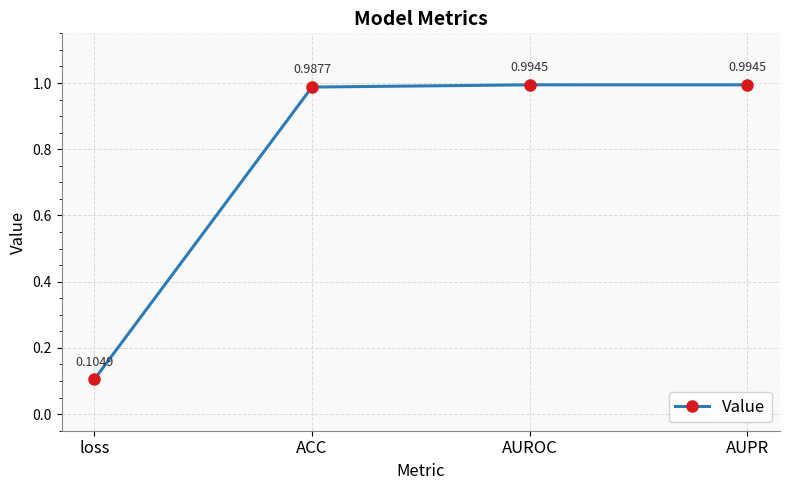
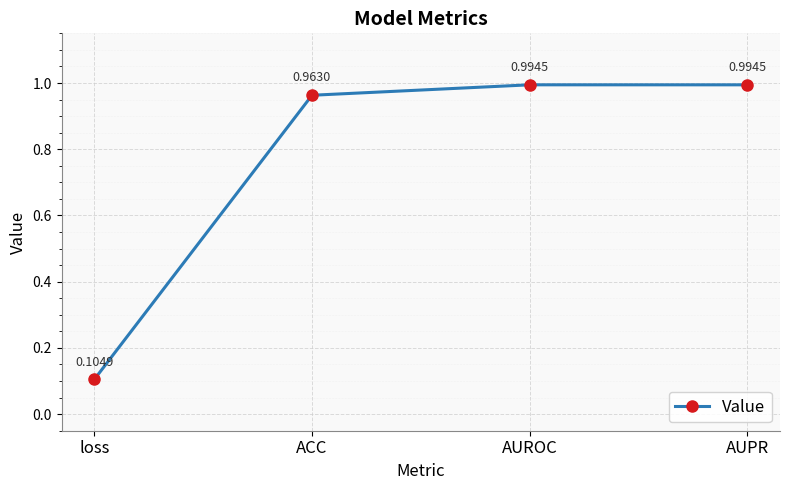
  {
    "loss": 0.1049,
-   "ACC": 0.9877,
+   "ACC": 0.9630,
    "AUROC": 0.9945,
    "AUPR": 0.9945
  }
